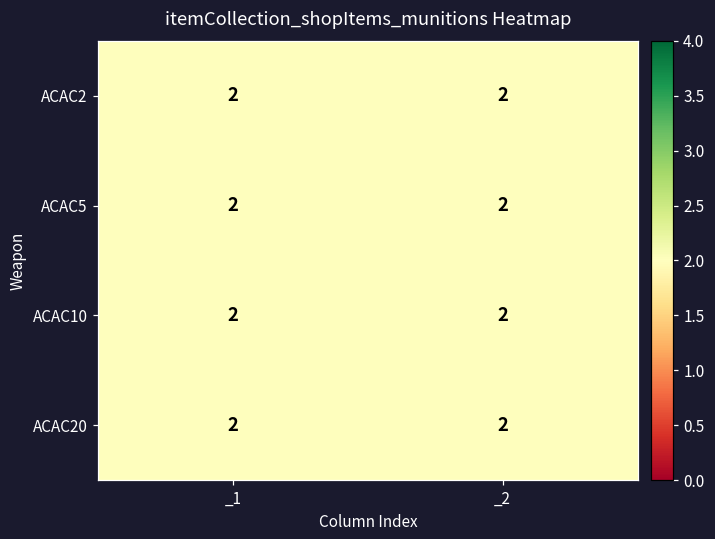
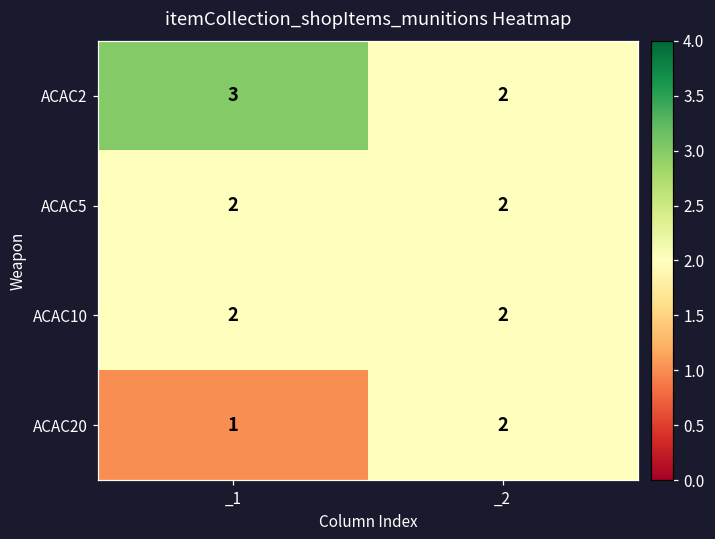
  {
    "ACAC2": {
-     "_1": 2,
+     "_1": 3,
      "_2": 2
    },
    "ACAC5": {
      "_1": 2,
      "_2": 2
    },
    "ACAC10": {
      "_1": 2,
      "_2": 2
    },
    "ACAC20": {
-     "_1": 2,
+     "_1": 1,
      "_2": 2
    }
  }
